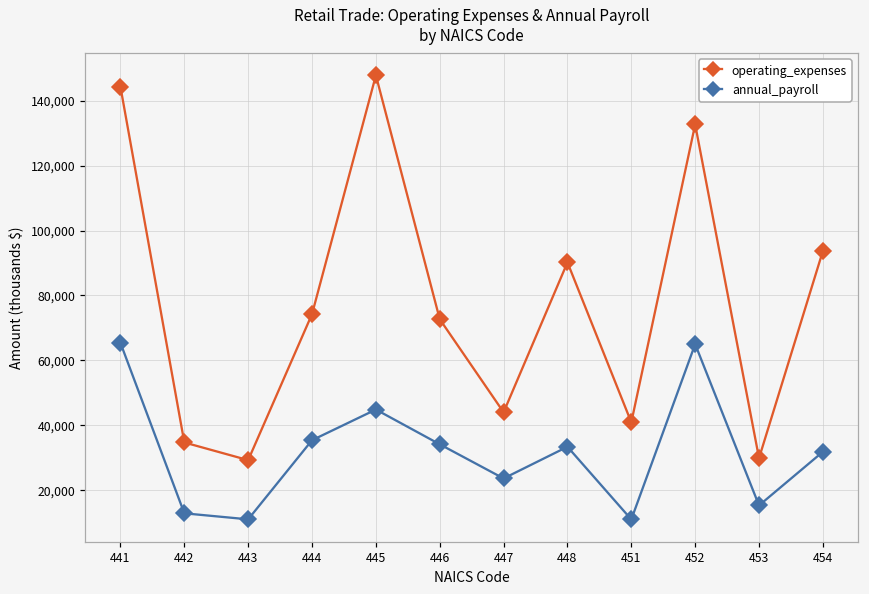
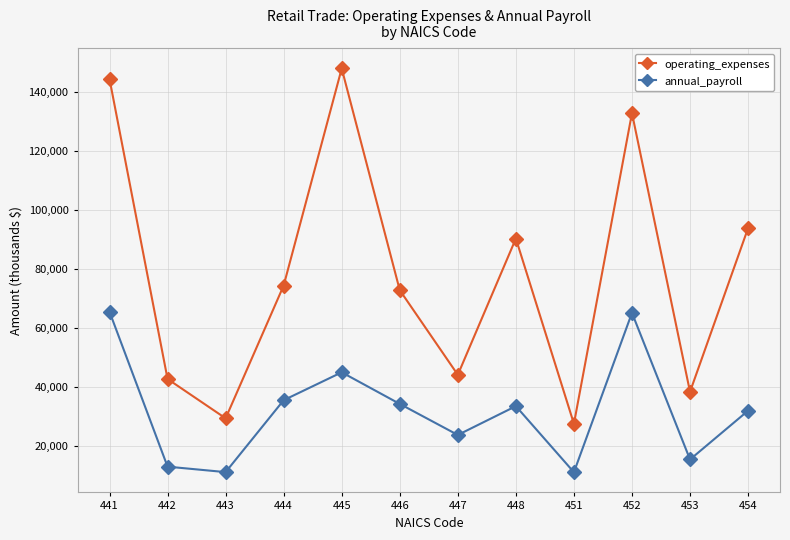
  {
    "operating_expenses": {
      "441": "144,000",
-     "442": "35,000",
+     "442": "43,000",
      "443": "29,000",
      "444": "74,000",
      "445": "148,000",
      "446": "73,000",
      "447": "44,000",
      "448": "90,000",
-     "451": "41,000",
+     "451": "27,000",
      "452": "133,000",
-     "453": "30,000",
+     "453": "38,000",
      "454": "94,000"
    },
    "annual_payroll": {
      "441": "65,000",
      "442": "13,000",
      "443": "11,000",
      "444": "35,000",
      "445": "45,000",
      "446": "34,000",
      "447": "24,000",
      "448": "33,000",
      "451": "11,000",
      "452": "65,000",
      "453": "15,000",
      "454": "32,000"
    }
  }
